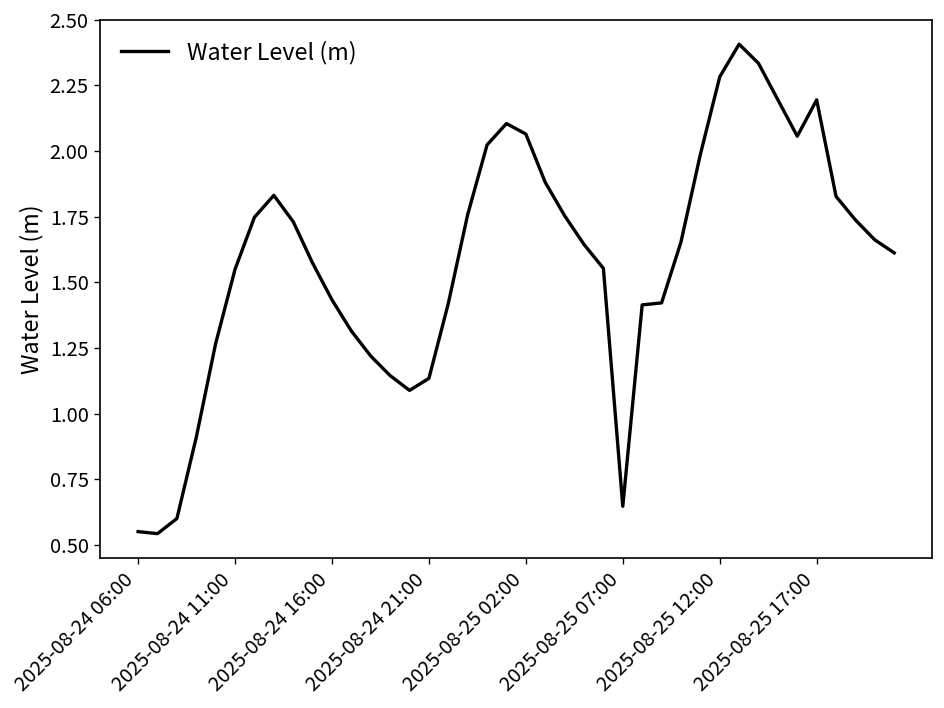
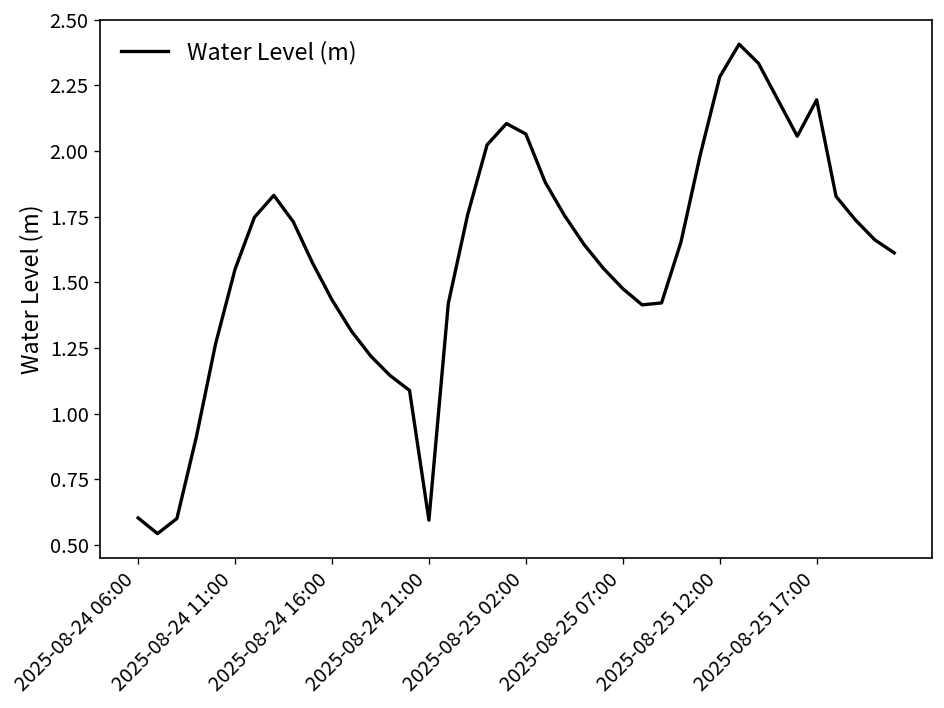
  {
-   "2025-08-24 06:00": 0.55,
+   "2025-08-24 06:00": 0.60,
    "2025-08-24 11:00": 1.55,
    "2025-08-24 16:00": 1.43,
-   "2025-08-24 21:00": 1.13,
+   "2025-08-24 21:00": 0.59,
    "2025-08-25 02:00": 2.06,
-   "2025-08-25 07:00": 0.65,
+   "2025-08-25 07:00": 1.48,
    "2025-08-25 12:00": 2.28,
    "2025-08-25 17:00": 2.20
  }
